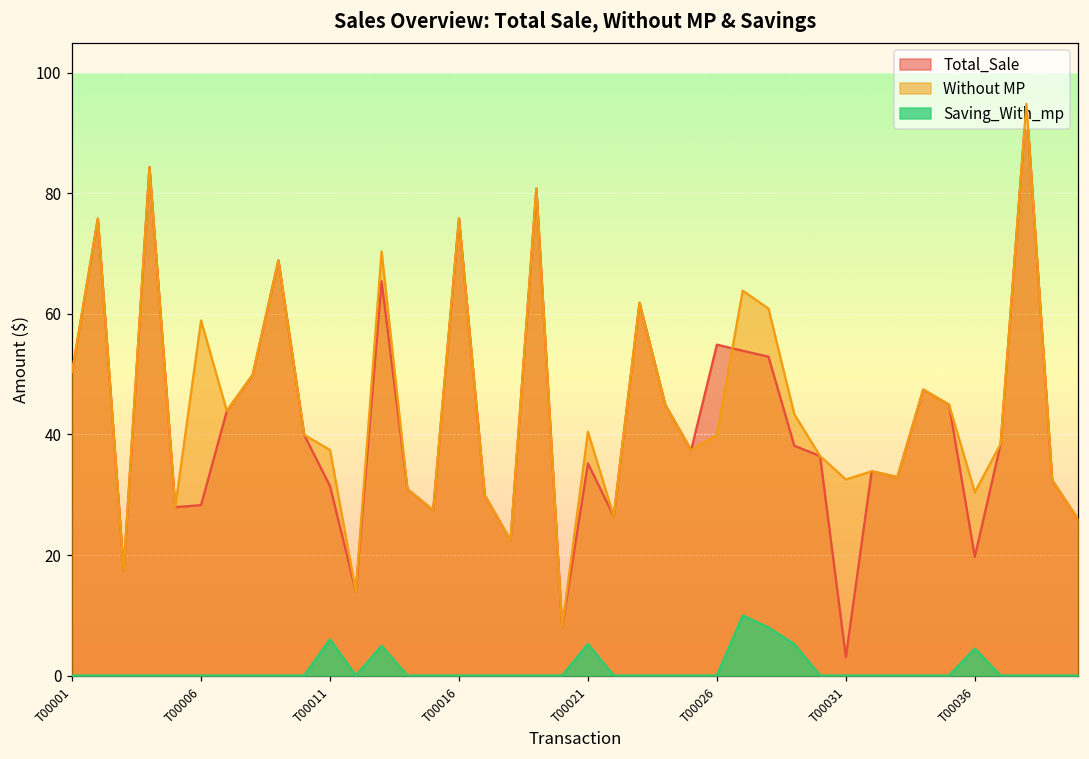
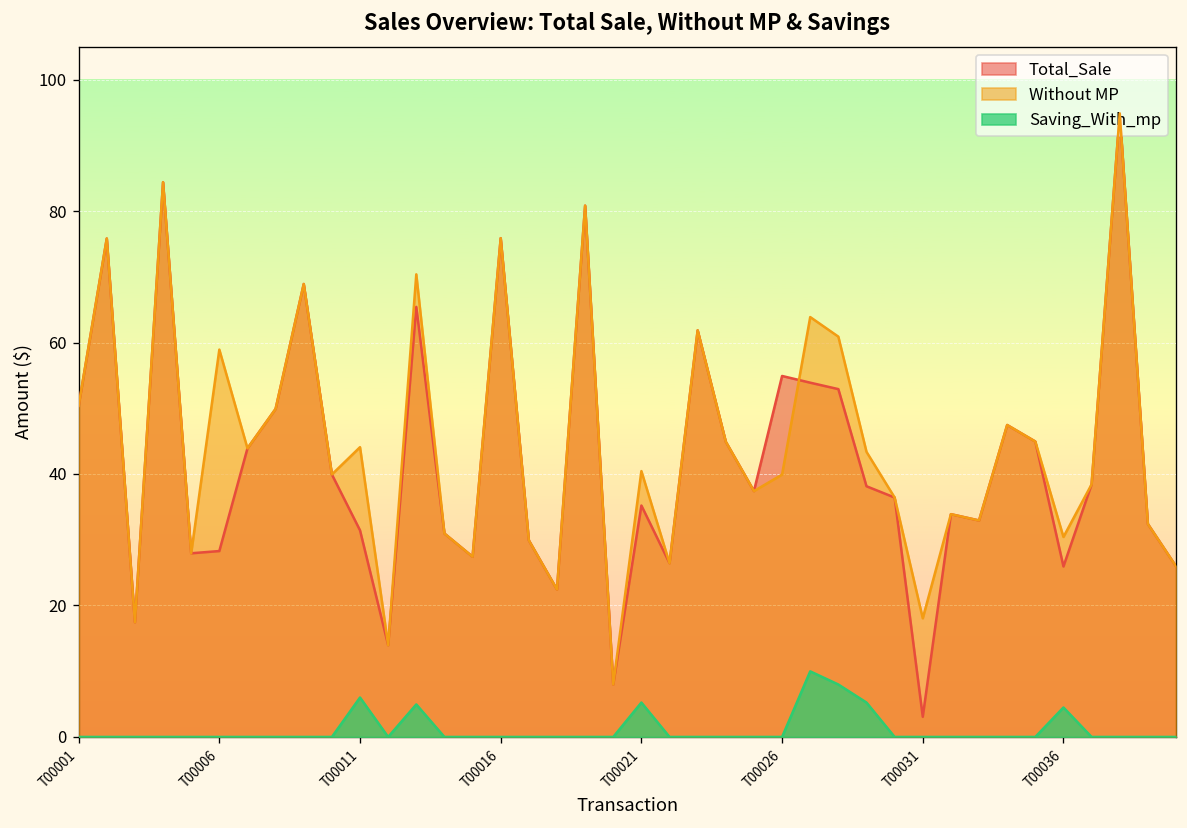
  {
    "Total_Sale": {
      "T00006": 28,
      "T00011": 31,
      "T00021": 35,
      "T00026": 55,
      "T00031": 3,
-     "T00036": 20
+     "T00036": 26
    },
    "Without MP": {
      "T00006": 59,
-     "T00011": 37,
+     "T00011": 44,
      "T00021": 40,
      "T00026": 40,
-     "T00031": 33,
+     "T00031": 18,
      "T00036": 30
    },
    "Saving_With_mp": {
      "T00001": 0,
      "T00006": 0,
      "T00011": 6,
      "T00016": 0,
      "T00021": 5,
      "T00026": 0,
      "T00031": 0,
      "T00036": 4
    }
  }
